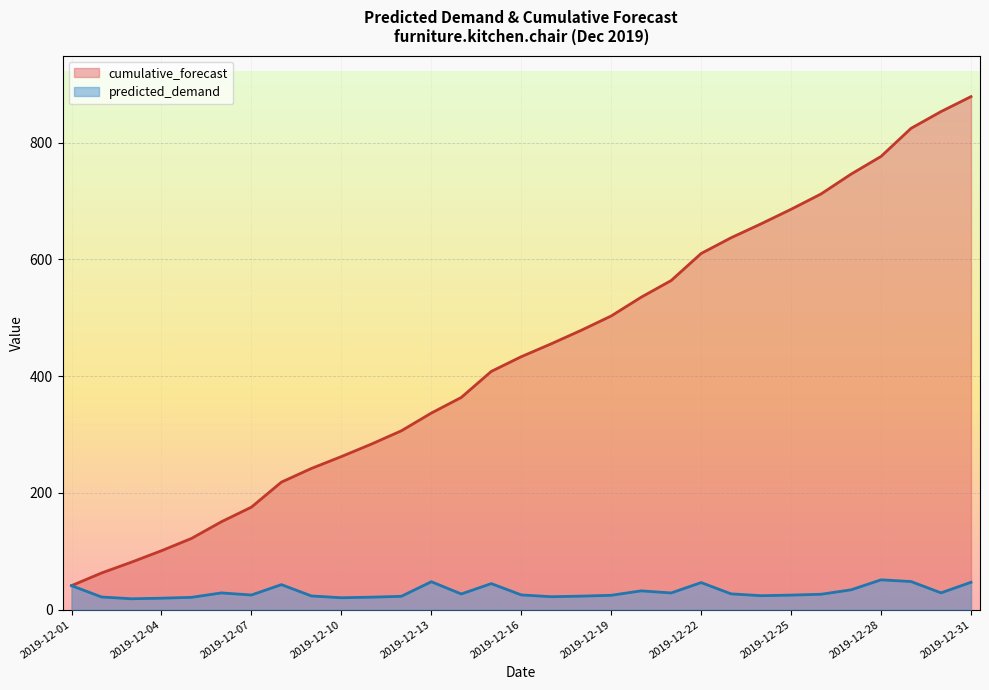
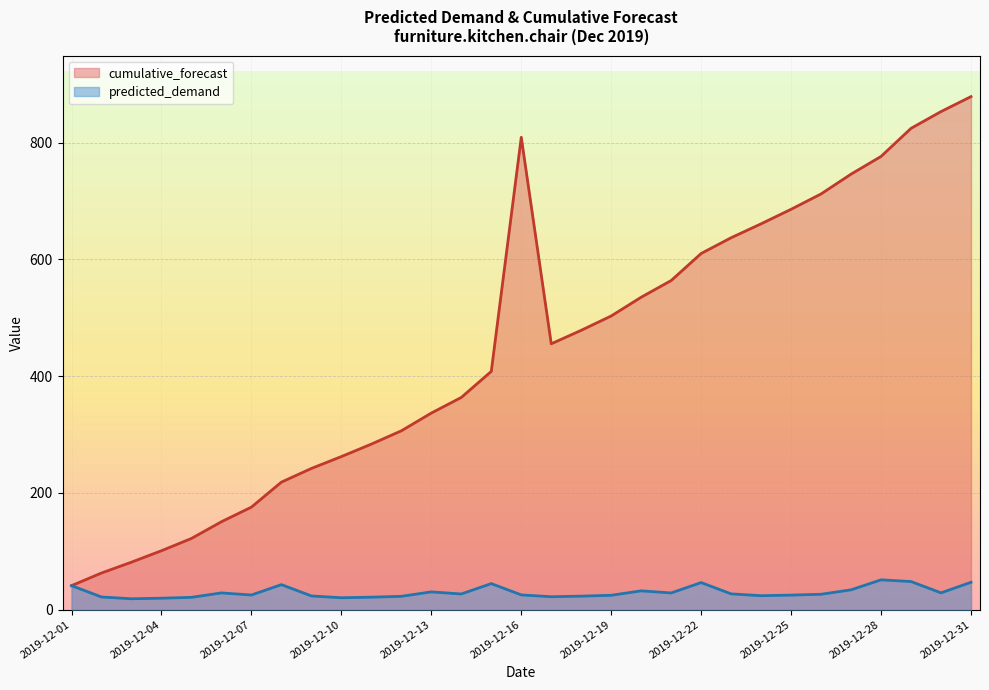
  {
    "cumulative_forecast": {
      "2019-12-04": 100,
      "2019-12-07": 180,
      "2019-12-10": 260,
      "2019-12-13": 340,
-     "2019-12-16": 430,
+     "2019-12-16": 810,
      "2019-12-19": 500,
      "2019-12-22": 610,
      "2019-12-25": 690,
      "2019-12-28": 780,
      "2019-12-31": 880
    },
    "predicted_demand": {
      "2019-12-04": 20,
      "2019-12-07": 30,
      "2019-12-10": 20,
-     "2019-12-13": 50,
+     "2019-12-13": 30,
      "2019-12-16": 30,
      "2019-12-19": 20,
      "2019-12-22": 50,
      "2019-12-25": 20,
      "2019-12-28": 50,
      "2019-12-31": 50
    }
  }
